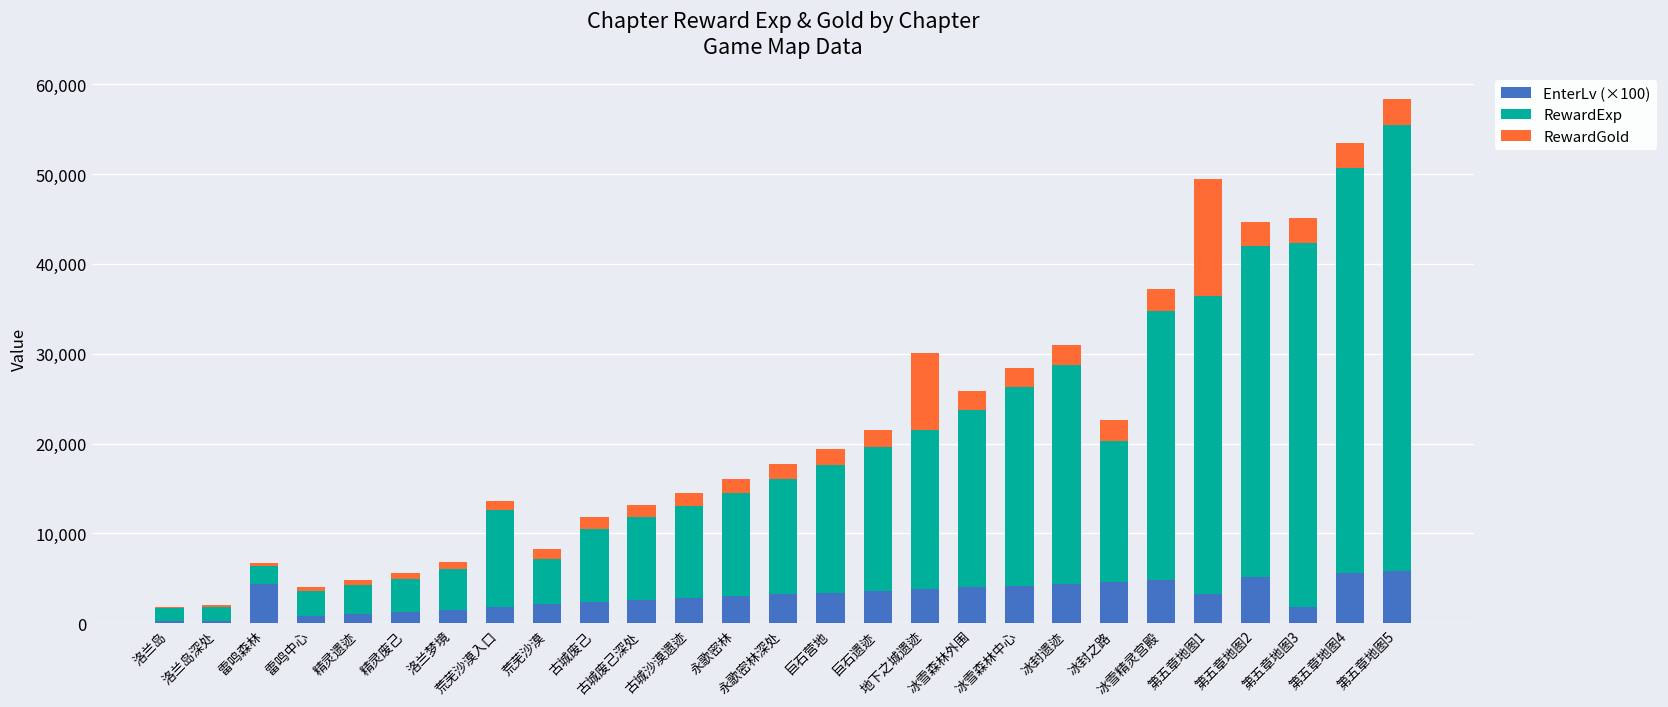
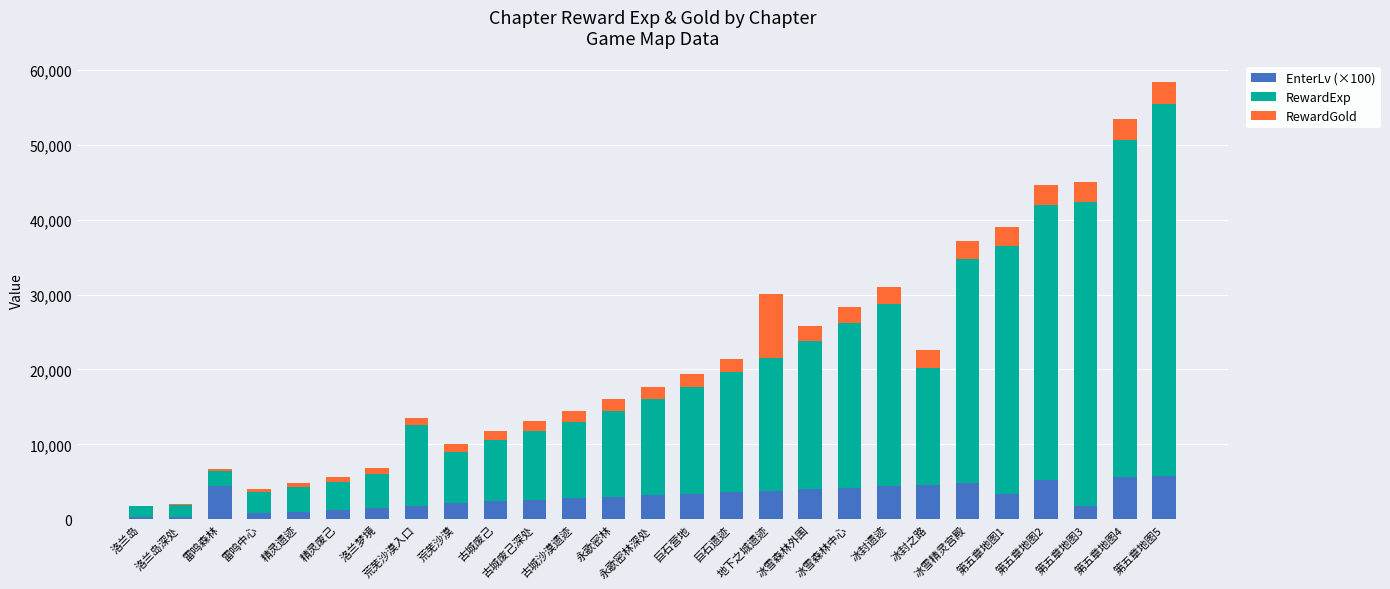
  {
    "EnterLv (×100)": {
      "雷鸣森林": "4,000",
      "雷鸣中心": "1,000",
      "精灵遗迹": "1,000",
      "精灵废己": "1,000",
      "洛兰梦境": "2,000",
      "荒芜沙漠入口": "2,000",
      "荒芜沙漠": "2,000",
      "古城废己": "2,000",
      "古城废己深处": "3,000",
      "古城沙漠遗迹": "3,000",
      "永歌密林": "3,000",
      "永歌密林深处": "3,000",
      "巨石营地": "3,000",
      "巨石遗迹": "4,000",
      "地下之城遗迹": "4,000",
      "冰雪森林外围": "4,000",
      "冰雪森林中心": "4,000",
      "冰封遗迹": "4,000",
      "冰封之路": "5,000",
      "冰雪精灵宫殿": "5,000",
      "第五章地图1": "3,000",
      "第五章地图2": "5,000",
      "第五章地图3": "2,000",
      "第五章地图4": "6,000",
      "第五章地图5": "6,000"
    },
    "RewardExp": {
      "洛兰岛": "1,000",
      "洛兰岛深处": "2,000",
      "雷鸣森林": "2,000",
      "雷鸣中心": "3,000",
      "精灵遗迹": "3,000",
      "精灵废己": "4,000",
      "洛兰梦境": "5,000",
      "荒芜沙漠入口": "11,000",
-     "荒芜沙漠": "5,000",
+     "荒芜沙漠": "7,000",
      "古城废己": "8,000",
      "古城废己深处": "9,000",
      "古城沙漠遗迹": "10,000",
      "永歌密林": "11,000",
      "永歌密林深处": "13,000",
      "巨石营地": "14,000",
      "巨石遗迹": "16,000",
      "地下之城遗迹": "18,000",
      "冰雪森林外围": "20,000",
      "冰雪森林中心": "22,000",
      "冰封遗迹": "24,000",
      "冰封之路": "16,000",
      "冰雪精灵宫殿": "30,000",
      "第五章地图1": "33,000",
      "第五章地图2": "37,000",
      "第五章地图3": "41,000",
      "第五章地图4": "45,000",
      "第五章地图5": "50,000"
    },
    "RewardGold": {
      "雷鸣中心": "0",
      "精灵遗迹": "1,000",
      "精灵废己": "1,000",
      "洛兰梦境": "1,000",
      "荒芜沙漠入口": "1,000",
      "荒芜沙漠": "1,000",
      "古城废己": "1,000",
      "古城废己深处": "1,000",
      "古城沙漠遗迹": "1,000",
      "永歌密林": "2,000",
      "永歌密林深处": "2,000",
      "巨石营地": "2,000",
      "巨石遗迹": "2,000",
      "地下之城遗迹": "9,000",
      "冰雪森林外围": "2,000",
      "冰雪森林中心": "2,000",
      "冰封遗迹": "2,000",
      "冰封之路": "2,000",
      "冰雪精灵宫殿": "2,000",
-     "第五章地图1": "13,000",
+     "第五章地图1": "3,000",
      "第五章地图2": "3,000",
      "第五章地图3": "3,000",
      "第五章地图4": "3,000",
      "第五章地图5": "3,000"
    }
  }
